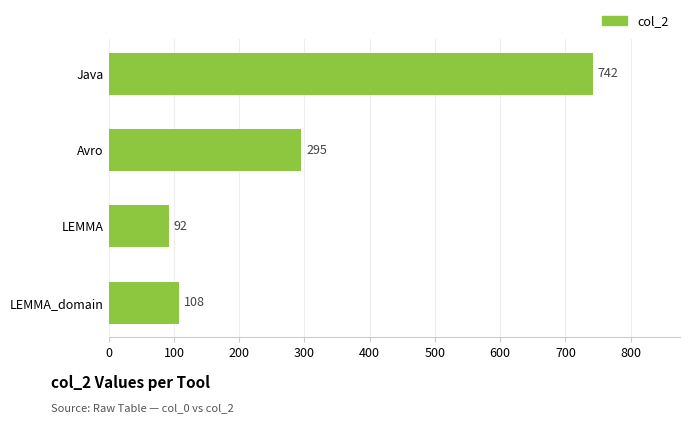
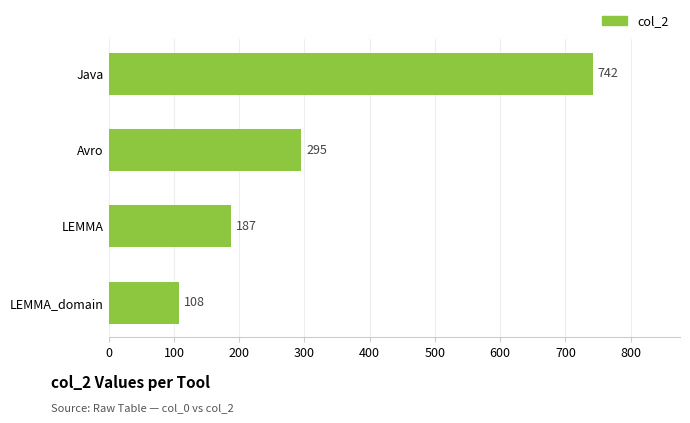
  {
    "Java": 742,
    "Avro": 295,
-   "LEMMA": 92,
+   "LEMMA": 187,
    "LEMMA_domain": 108
  }
